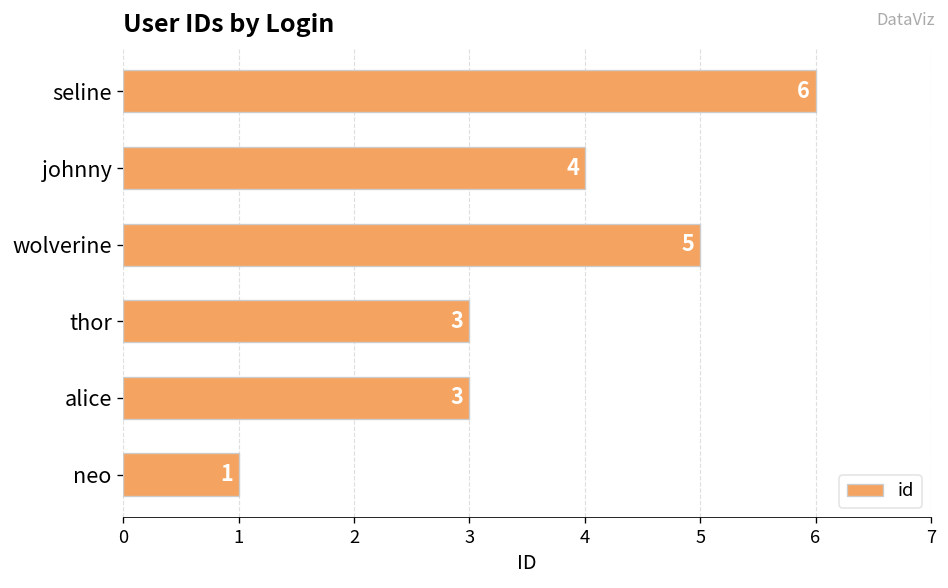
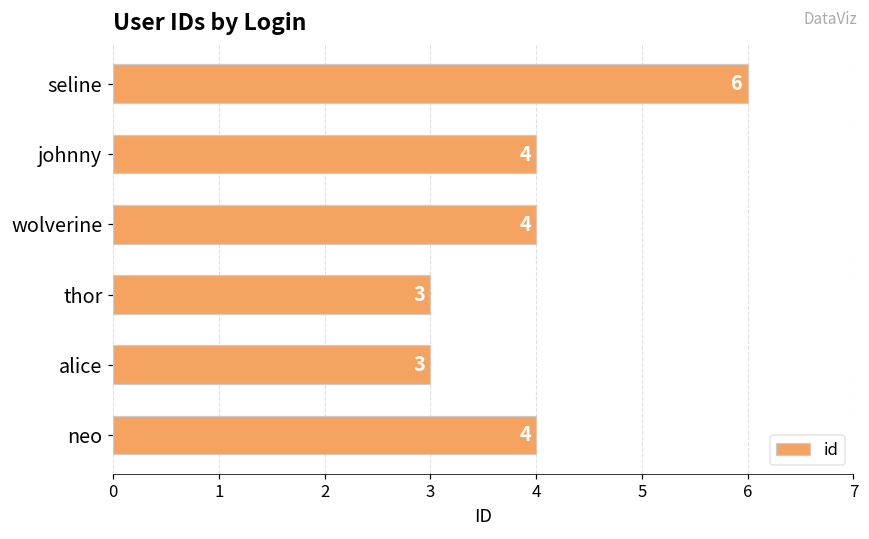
  {
    "seline": 6,
    "johnny": 4,
-   "wolverine": 5,
+   "wolverine": 4,
    "thor": 3,
    "alice": 3,
-   "neo": 1
+   "neo": 4
  }
